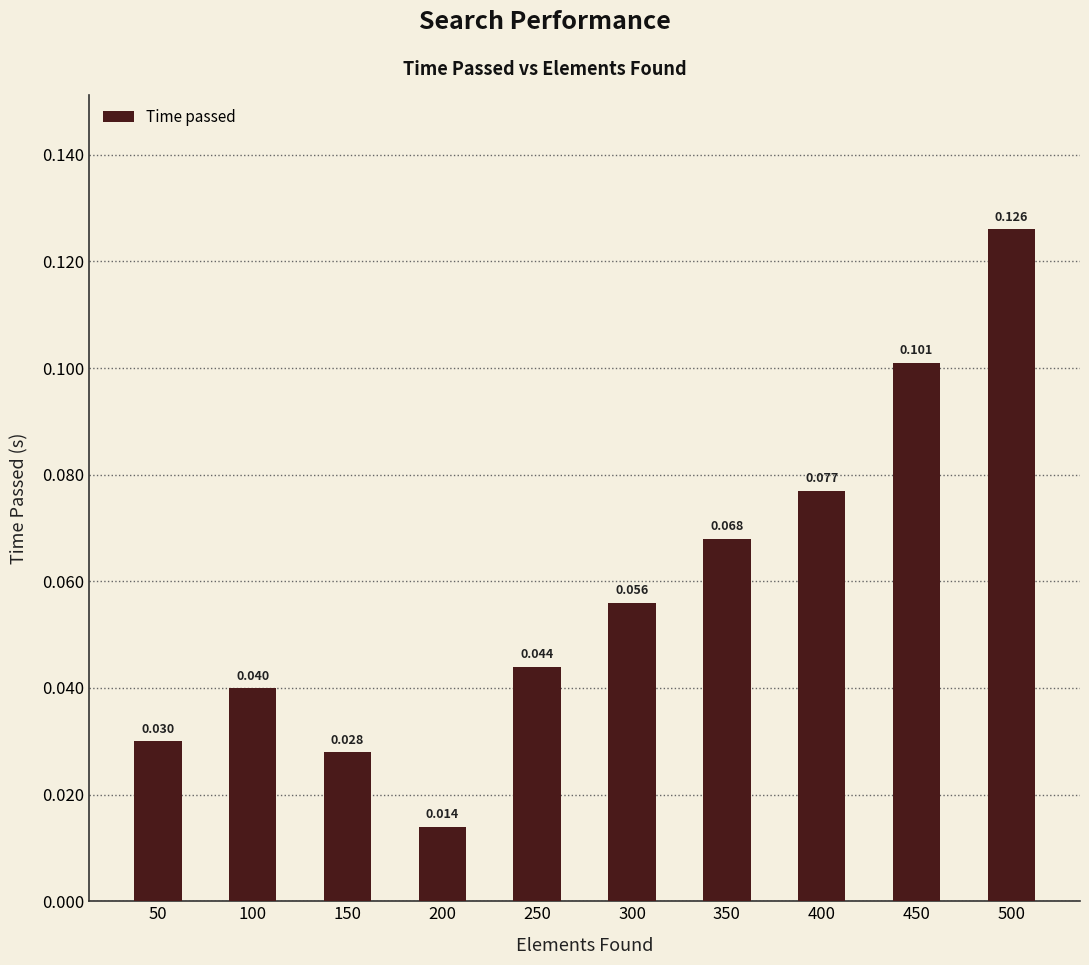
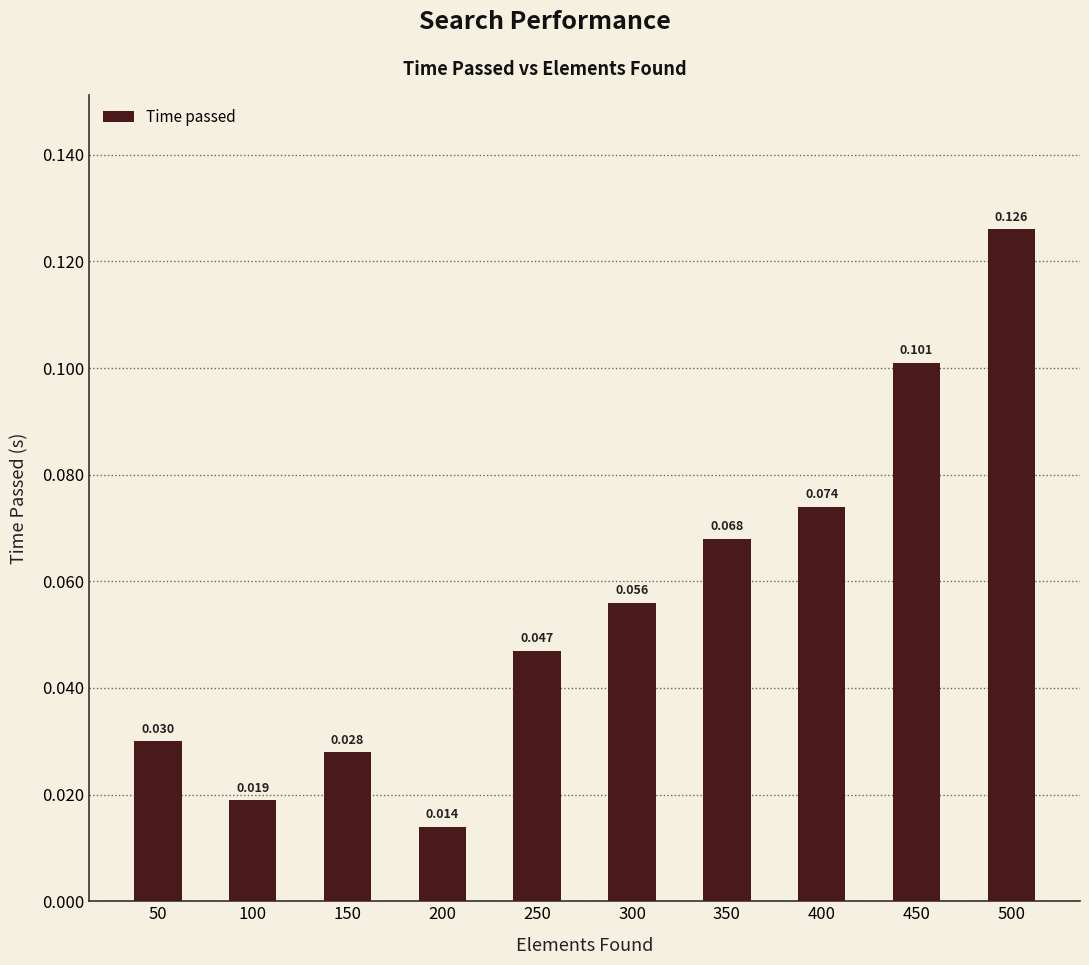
  {
    "50": 0.030,
-   "100": 0.040,
+   "100": 0.019,
    "150": 0.028,
    "200": 0.014,
-   "250": 0.044,
+   "250": 0.047,
    "300": 0.056,
    "350": 0.068,
-   "400": 0.077,
+   "400": 0.074,
    "450": 0.101,
    "500": 0.126
  }
